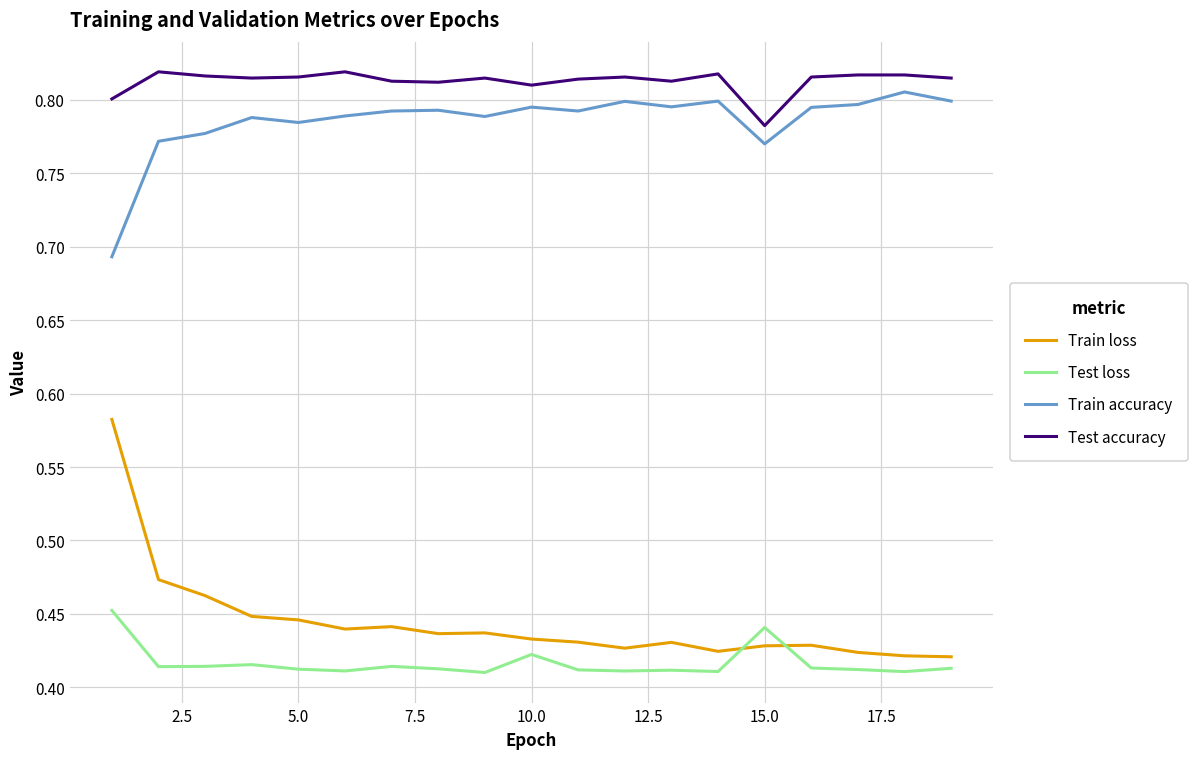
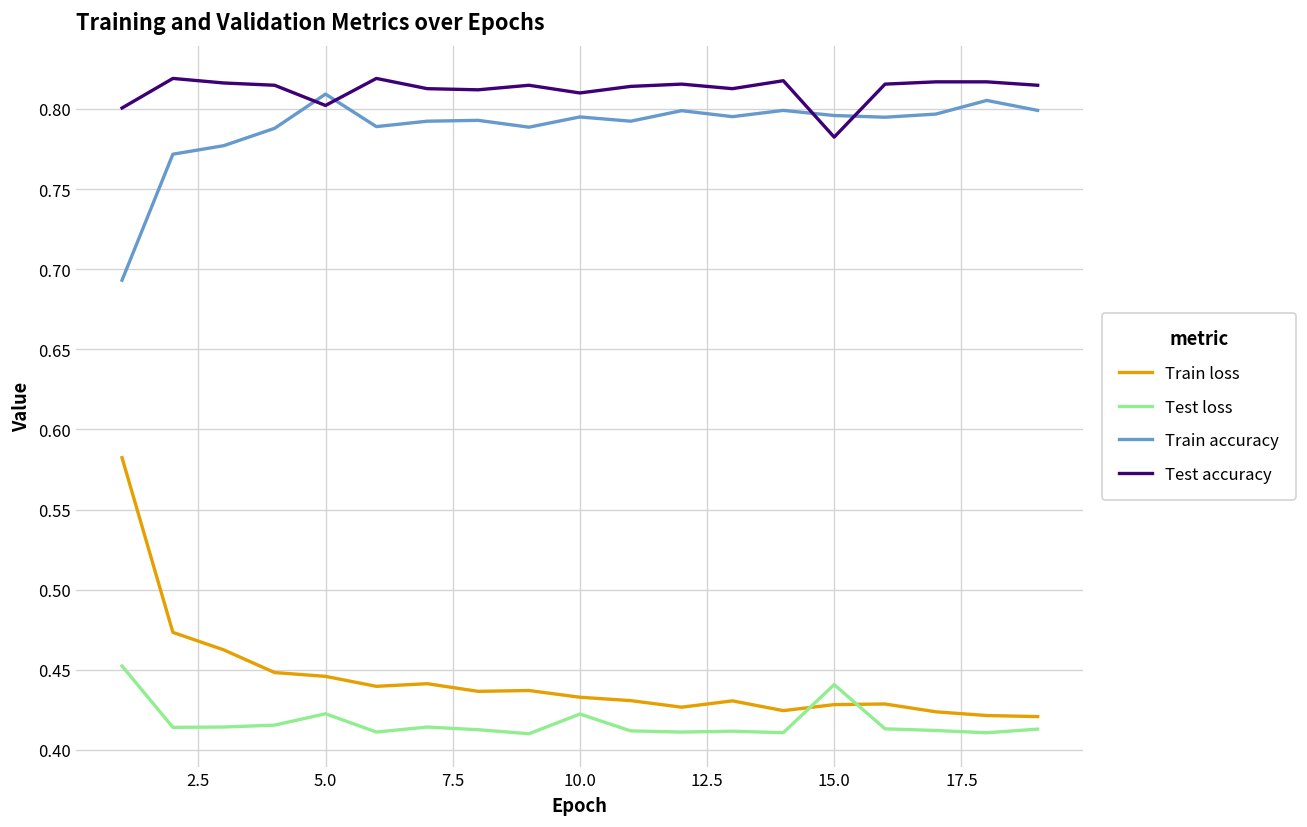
  {
    "Train loss": {
      "5.0": 0.446,
      "10.0": 0.433,
      "15.0": 0.428
    },
    "Test loss": {
-     "5.0": 0.412,
+     "5.0": 0.423,
      "10.0": 0.422,
      "15.0": 0.441
    },
    "Train accuracy": {
-     "5.0": 0.785,
+     "5.0": 0.809,
      "10.0": 0.795,
-     "15.0": 0.770
+     "15.0": 0.796
    },
    "Test accuracy": {
-     "5.0": 0.815,
+     "5.0": 0.802,
      "10.0": 0.810,
      "15.0": 0.782
    }
  }
